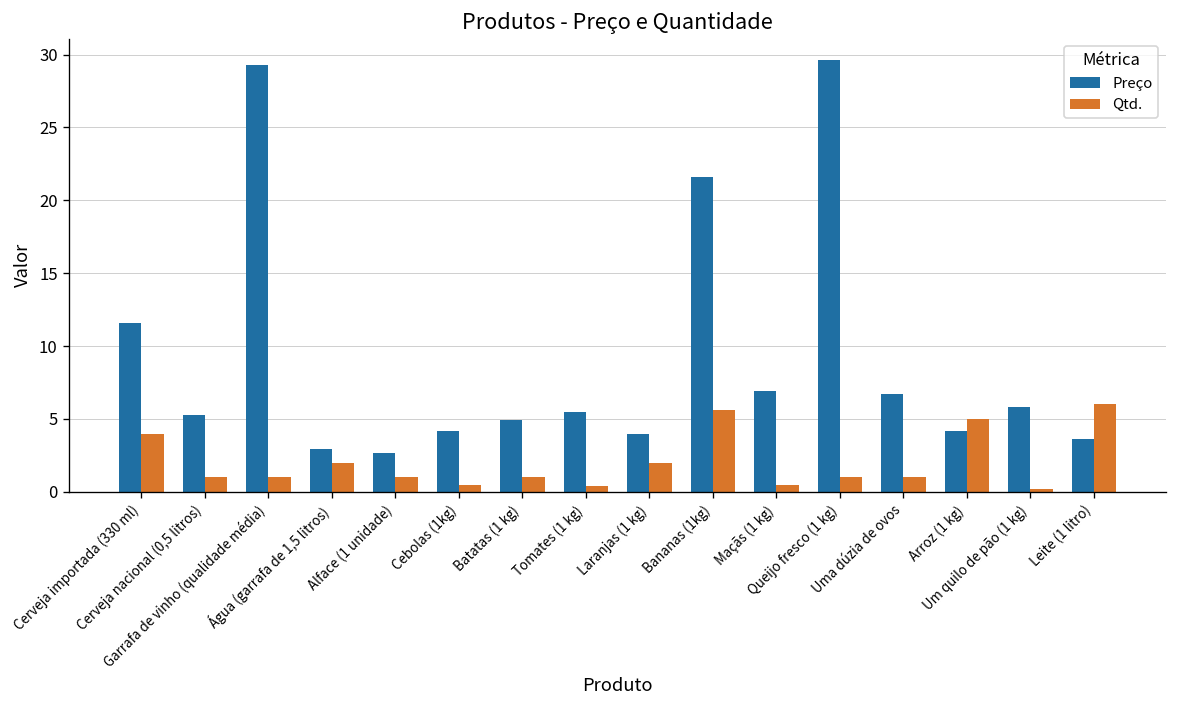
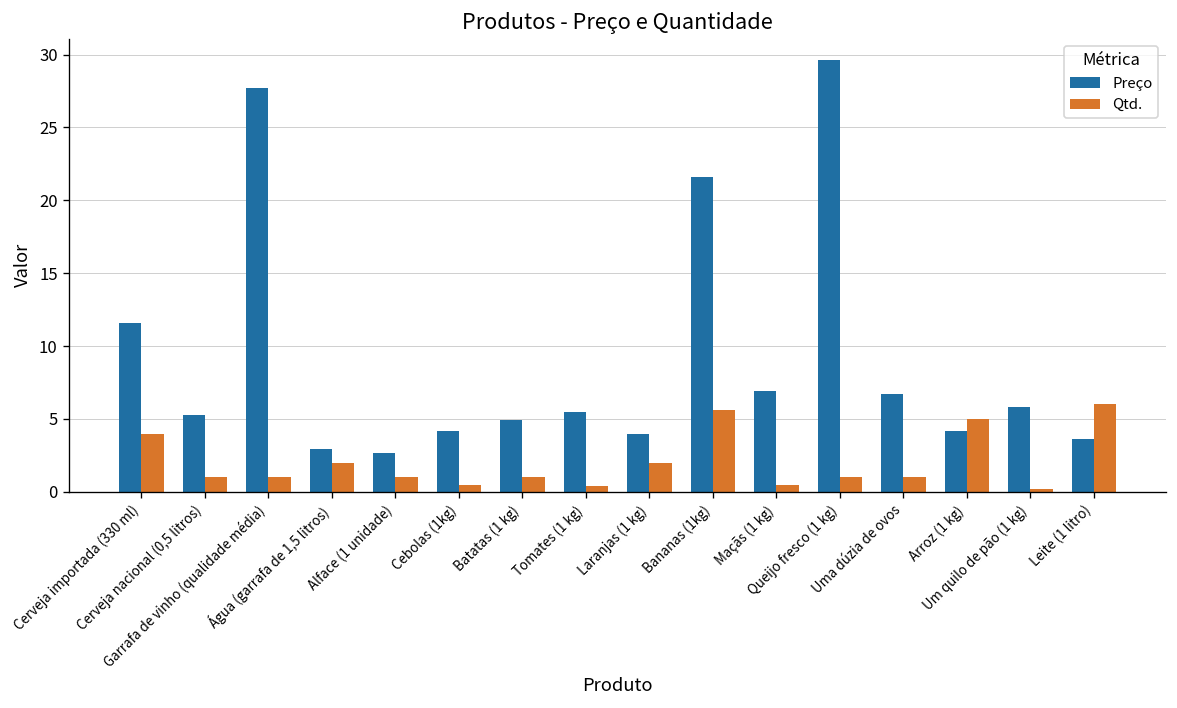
  {
    "Preço": {
      "Cerveja importada (330 ml)": 11.6,
      "Cerveja nacional (0,5 litros)": 5.3,
-     "Garrafa de vinho (qualidade média)": 29.3,
+     "Garrafa de vinho (qualidade média)": 27.7,
      "Água (garrafa de 1,5 litros)": 2.9,
      "Alface (1 unidade)": 2.7,
      "Cebolas (1kg)": 4.2,
      "Batatas (1 kg)": 4.9,
      "Tomates (1 kg)": 5.5,
      "Laranjas (1 kg)": 4.0,
      "Bananas (1kg)": 21.6,
      "Maçãs (1 kg)": 6.9,
      "Queijo fresco (1 kg)": 29.6,
      "Uma dúzia de ovos": 6.7,
      "Arroz (1 kg)": 4.2,
      "Um quilo de pão (1 kg)": 5.8,
      "Leite (1 litro)": 3.6
    },
    "Qtd.": {
      "Cerveja importada (330 ml)": 4.0,
      "Cerveja nacional (0,5 litros)": 1.0,
      "Garrafa de vinho (qualidade média)": 1.0,
      "Água (garrafa de 1,5 litros)": 2.0,
      "Alface (1 unidade)": 1.0,
      "Cebolas (1kg)": 0.5,
      "Batatas (1 kg)": 1.0,
      "Tomates (1 kg)": 0.4,
      "Laranjas (1 kg)": 2.0,
      "Bananas (1kg)": 5.6,
      "Maçãs (1 kg)": 0.5,
      "Queijo fresco (1 kg)": 1.0,
      "Uma dúzia de ovos": 1.0,
      "Arroz (1 kg)": 5.0,
      "Leite (1 litro)": 6.0
    }
  }
